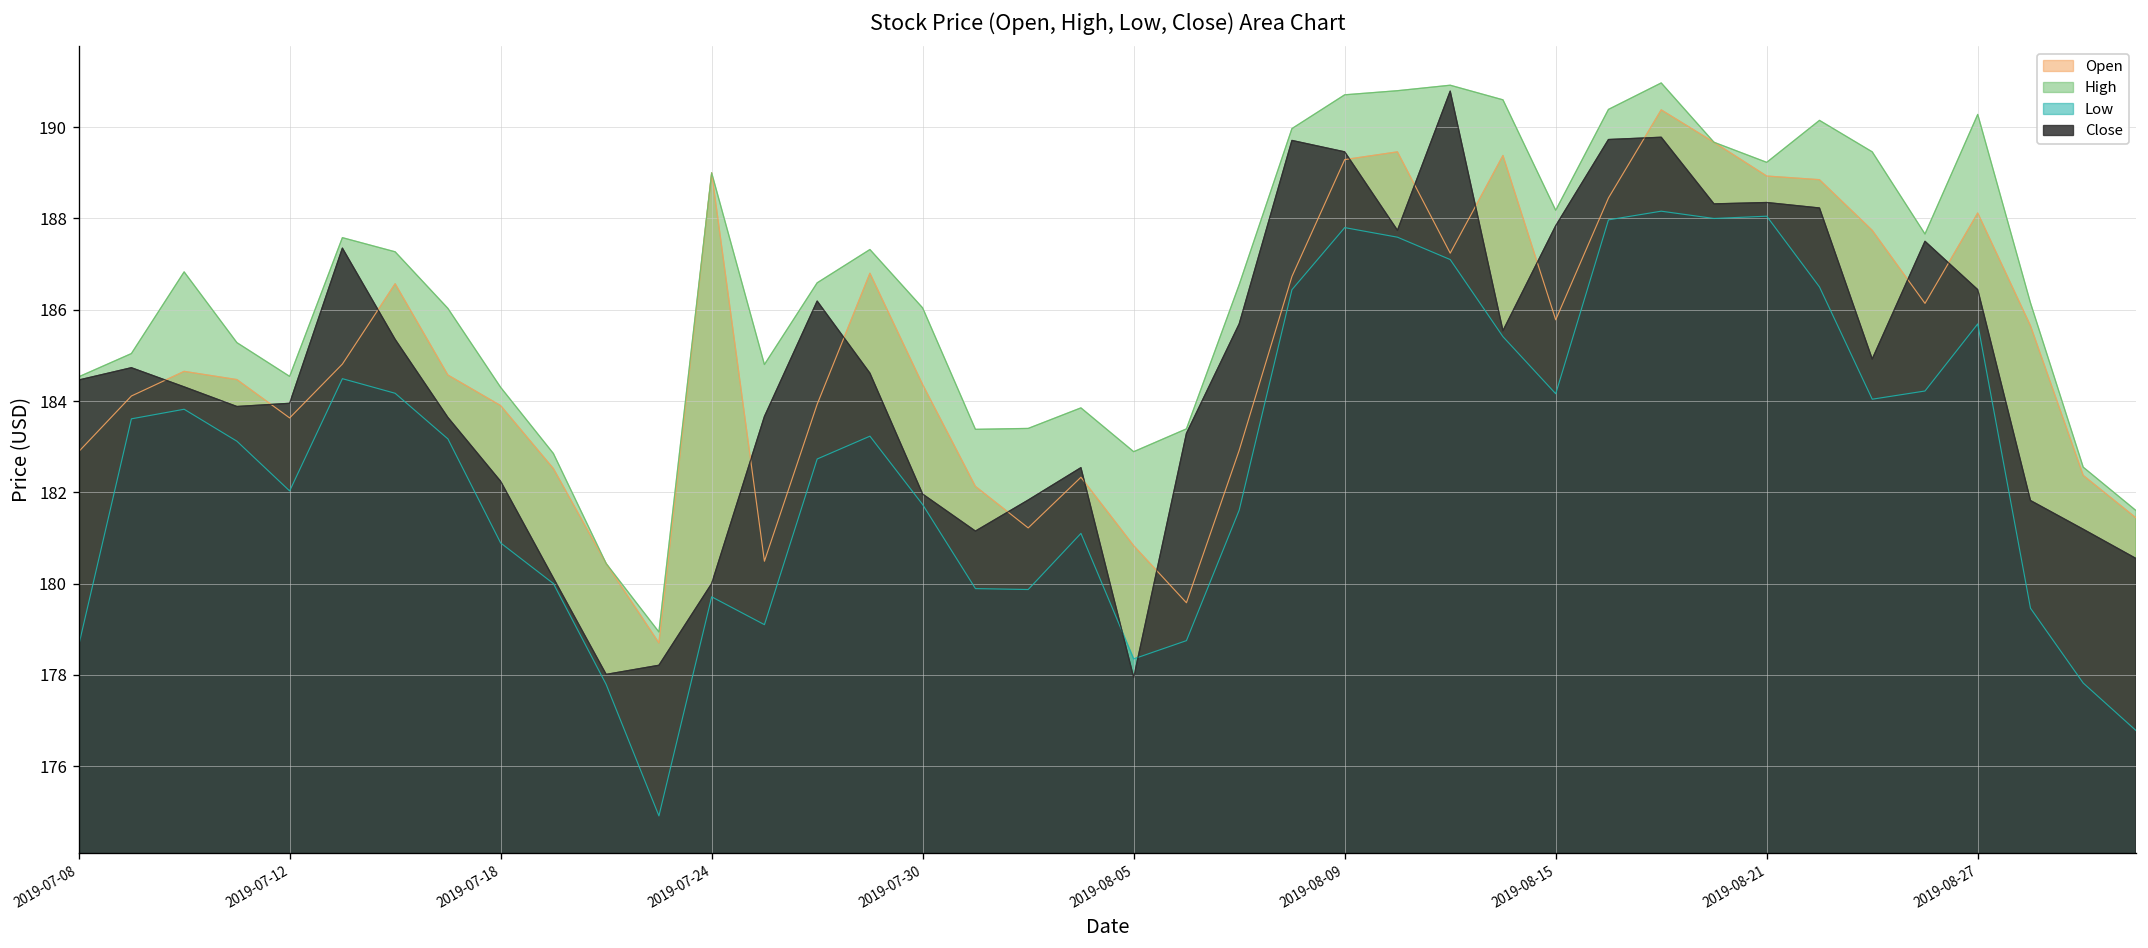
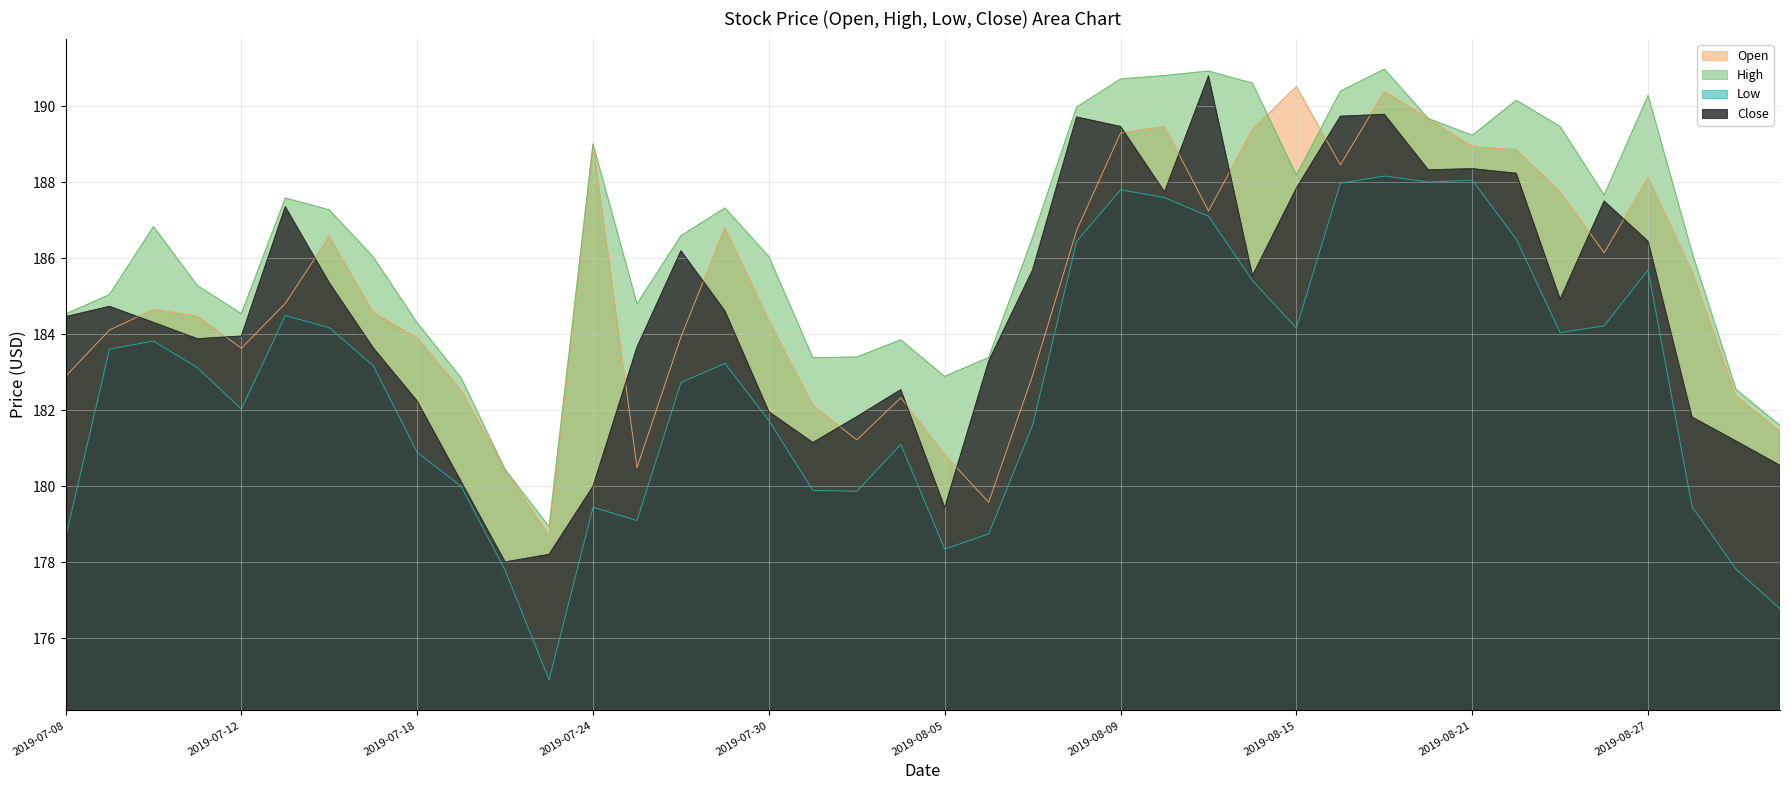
  {
    "Open": {
      "2019-07-08": 182.9,
      "2019-07-12": 183.6,
      "2019-07-18": 183.9,
      "2019-07-30": 184.4,
      "2019-08-05": 180.8,
      "2019-08-09": 189.3,
-     "2019-08-15": 185.8,
+     "2019-08-15": 190.5,
      "2019-08-21": 188.9,
      "2019-08-27": 188.1
    },
    "High": {
      "2019-07-08": 184.5,
      "2019-07-12": 184.5,
      "2019-07-18": 184.3,
      "2019-07-30": 186.0,
      "2019-08-05": 182.9,
      "2019-08-09": 190.7,
      "2019-08-15": 188.2,
      "2019-08-21": 189.2,
      "2019-08-27": 190.3
    },
    "Low": {
      "2019-07-08": 178.6,
      "2019-07-12": 182.0,
      "2019-07-18": 180.9,
-     "2019-07-24": 179.7,
+     "2019-07-24": 179.5,
      "2019-07-30": 181.7,
      "2019-08-05": 178.4,
      "2019-08-09": 187.8,
      "2019-08-15": 184.2,
      "2019-08-21": 188.1,
      "2019-08-27": 185.7
    },
    "Close": {
      "2019-07-08": 184.5,
      "2019-07-12": 184.0,
      "2019-07-18": 182.2,
      "2019-07-24": 180.0,
      "2019-07-30": 182.0,
-     "2019-08-05": 177.9,
+     "2019-08-05": 179.4,
      "2019-08-09": 189.5,
      "2019-08-15": 187.8,
      "2019-08-21": 188.4,
      "2019-08-27": 186.4
    }
  }
